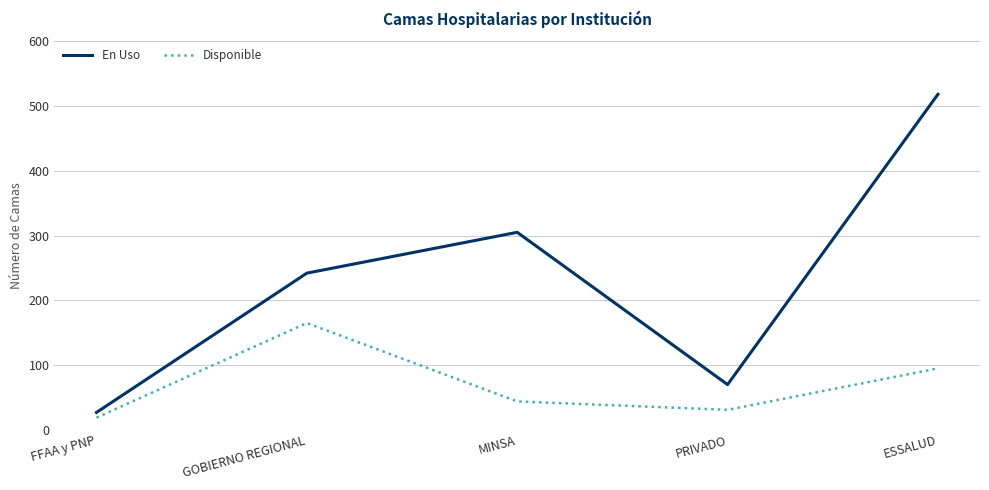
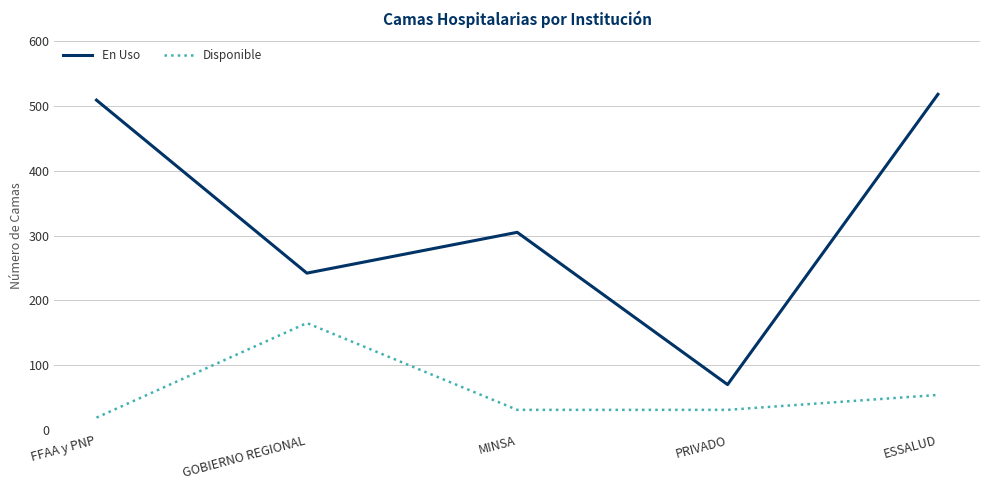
  {
    "En Uso": {
-     "FFAA y PNP": 30,
+     "FFAA y PNP": 510,
      "GOBIERNO REGIONAL": 240,
      "MINSA": 310,
      "PRIVADO": 70,
      "ESSALUD": 520
    },
    "Disponible": {
      "FFAA y PNP": 20,
      "GOBIERNO REGIONAL": 170,
-     "MINSA": 40,
+     "MINSA": 30,
      "PRIVADO": 30,
-     "ESSALUD": 100
+     "ESSALUD": 50
    }
  }
